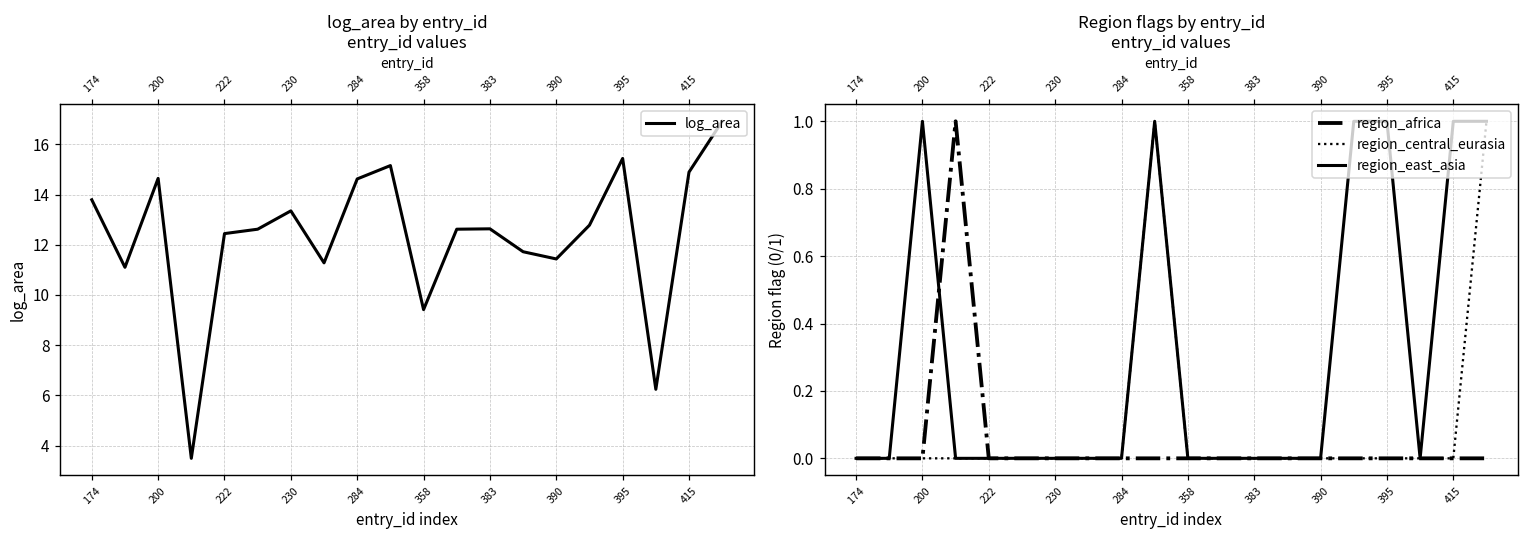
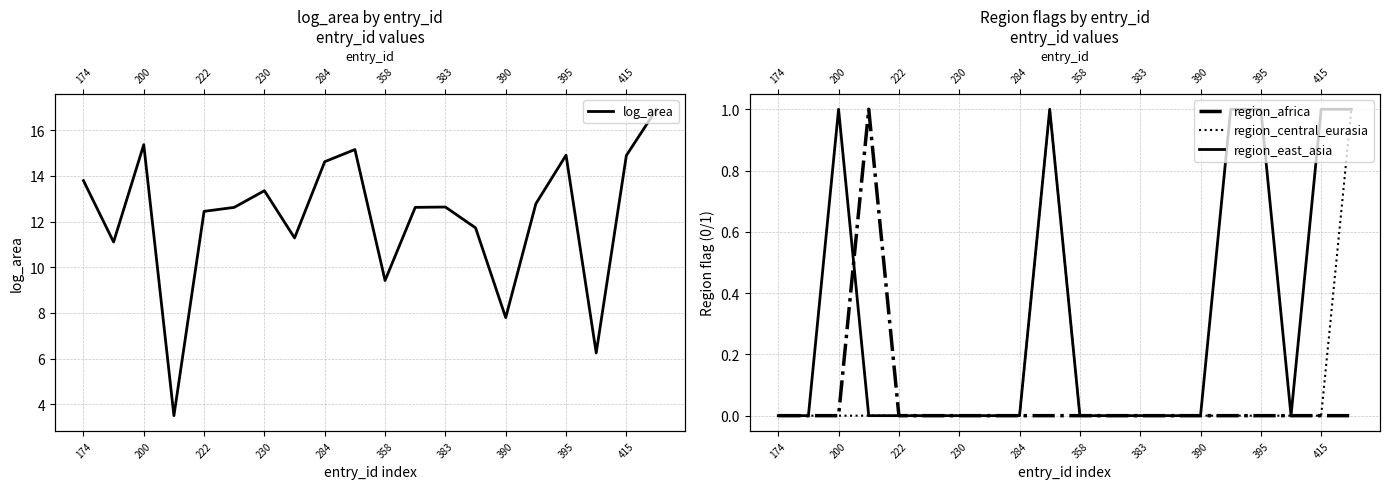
  {
    "log_area by entry_id entry_id values": {
      "174": 13.8,
-     "200": 14.6,
+     "200": 15.4,
      "222": 12.4,
      "230": 13.3,
      "284": 14.6,
      "358": 9.4,
      "383": 12.6,
-     "390": 11.4,
-     "395": 15.4,
+     "390": 7.8,
+     "395": 14.9,
      "415": 14.9
    }
  }
